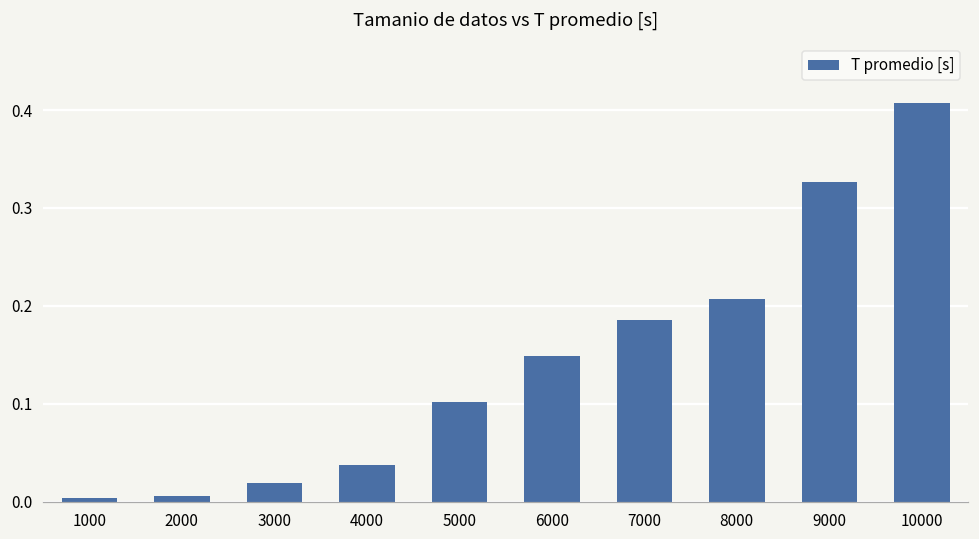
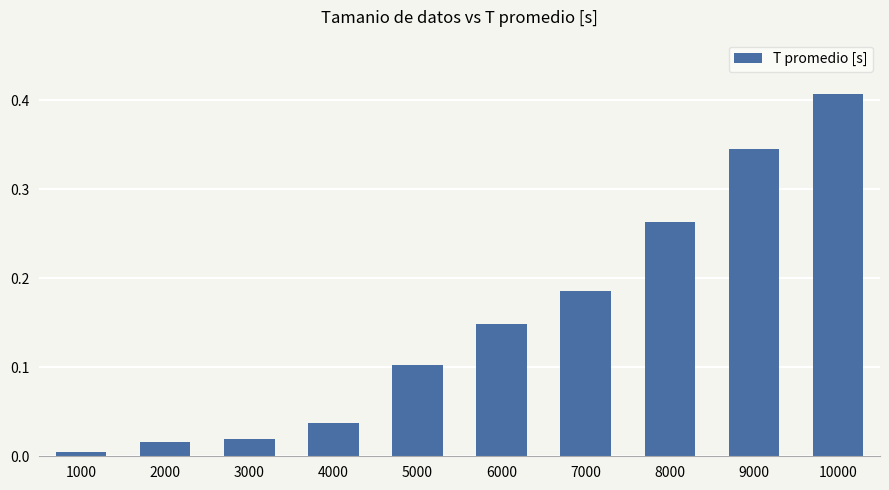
  {
    "1000": 0.00,
-   "2000": 0.01,
+   "2000": 0.02,
    "3000": 0.02,
    "4000": 0.04,
    "5000": 0.10,
    "6000": 0.15,
    "7000": 0.19,
-   "8000": 0.21,
-   "9000": 0.33,
+   "8000": 0.26,
+   "9000": 0.34,
    "10000": 0.41
  }
